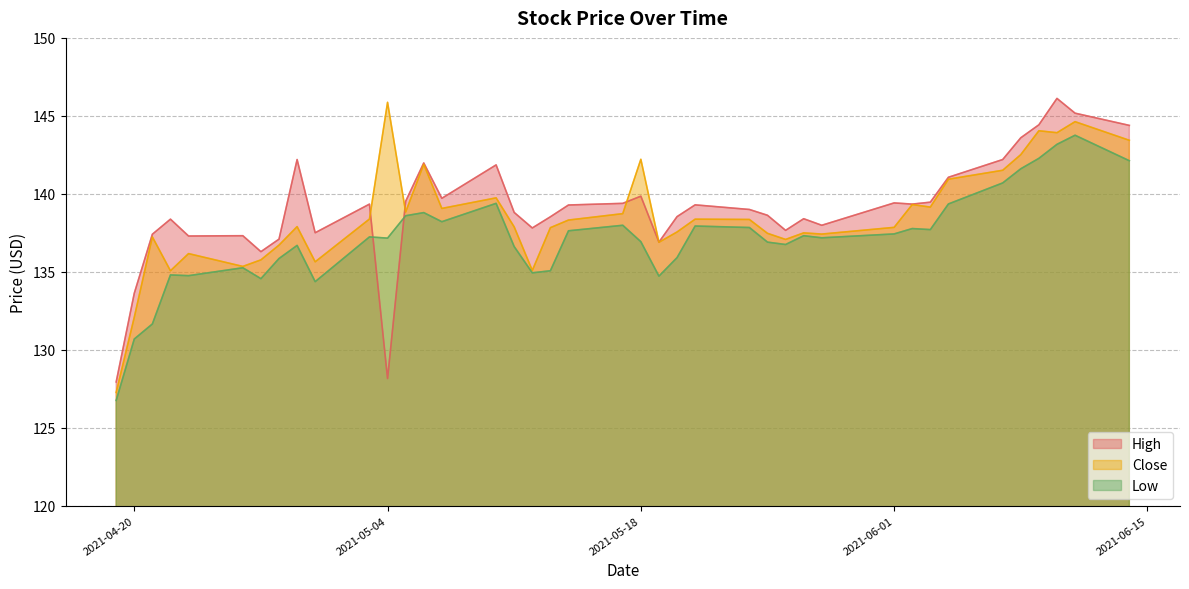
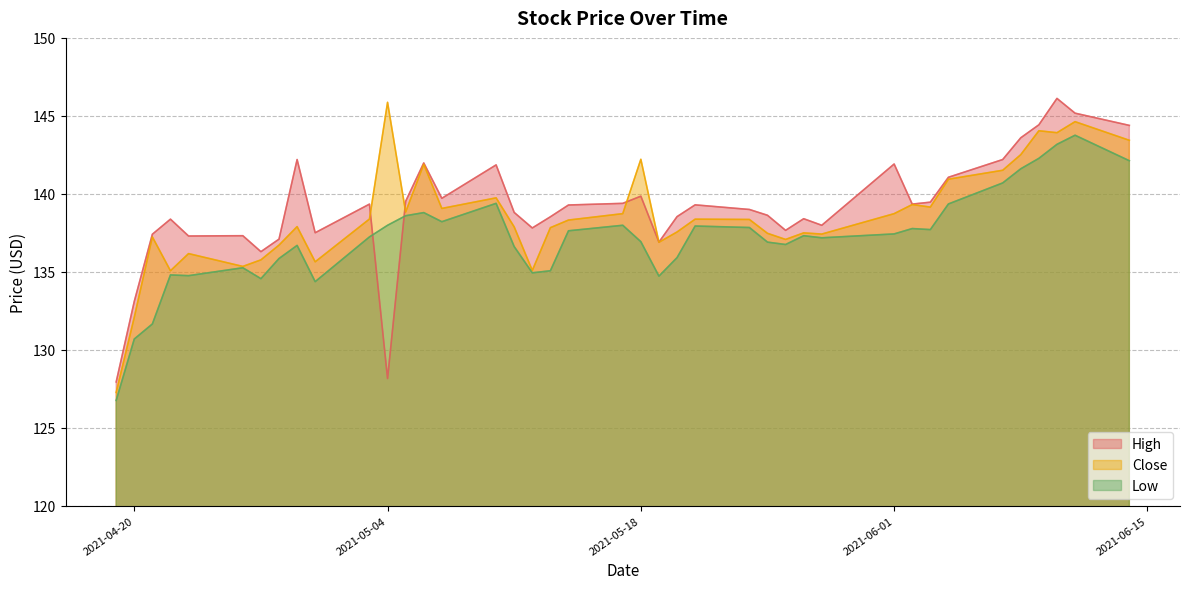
  {
    "High": {
-     "2021-04-20": 133.6,
+     "2021-04-20": 133.1,
      "2021-05-04": 128.2,
      "2021-05-18": 139.8,
-     "2021-06-01": 139.4
+     "2021-06-01": 141.9
    },
    "Close": {
      "2021-04-20": 132.1,
      "2021-05-04": 145.9,
      "2021-05-18": 142.2,
-     "2021-06-01": 137.8
+     "2021-06-01": 138.7
    },
    "Low": {
      "2021-04-20": 130.7,
-     "2021-05-04": 137.2,
+     "2021-05-04": 138.0,
      "2021-05-18": 136.9,
      "2021-06-01": 137.4
    }
  }
